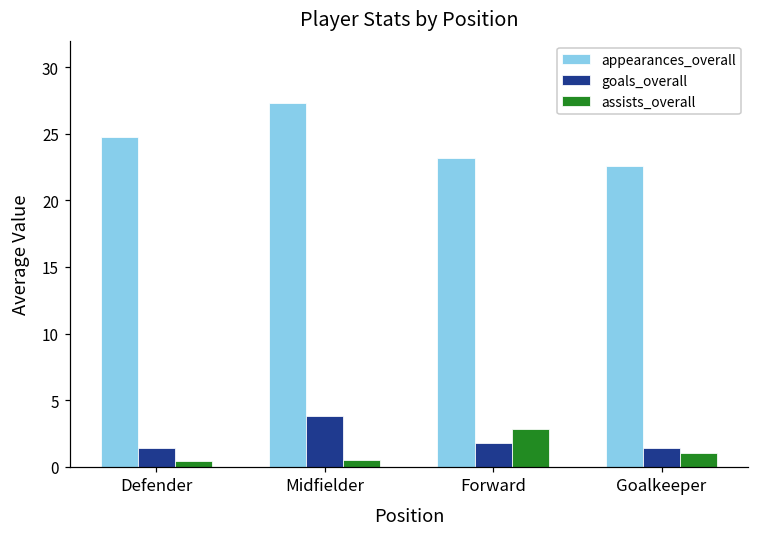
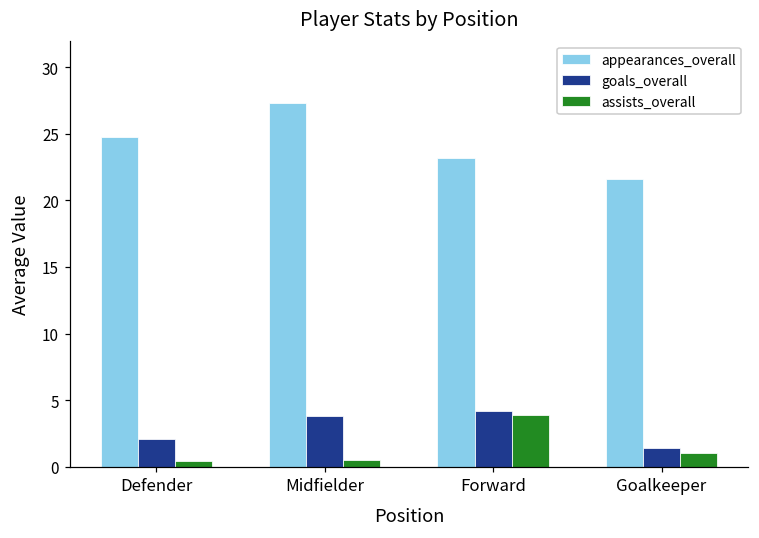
  {
    "appearances_overall": {
      "Defender": 24.8,
      "Midfielder": 27.3,
      "Forward": 23.2,
-     "Goalkeeper": 22.6
+     "Goalkeeper": 21.6
    },
    "goals_overall": {
-     "Defender": 1.4,
+     "Defender": 2.1,
      "Midfielder": 3.8,
-     "Forward": 1.8,
+     "Forward": 4.2,
      "Goalkeeper": 1.4
    },
    "assists_overall": {
      "Defender": 0.4,
      "Midfielder": 0.5,
-     "Forward": 2.8,
+     "Forward": 3.9,
      "Goalkeeper": 1.0
    }
  }
